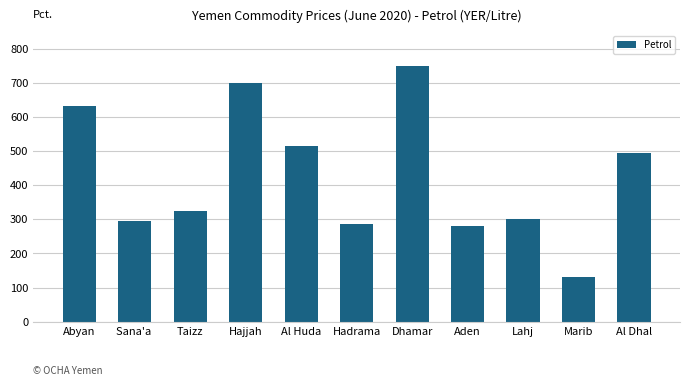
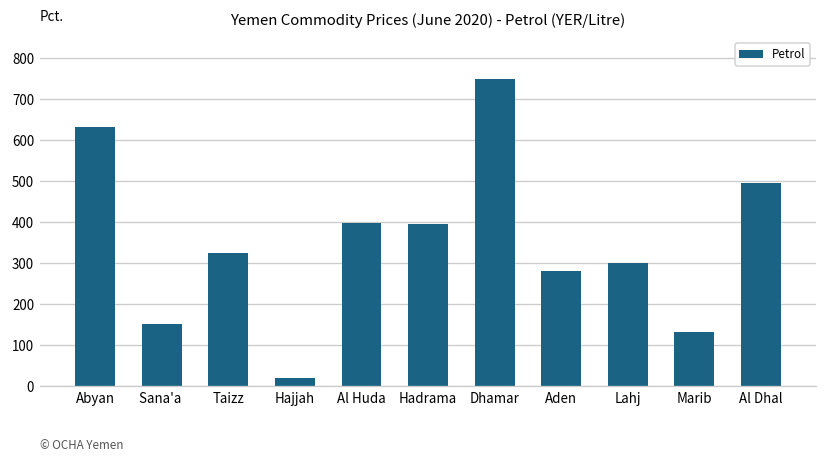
  {
    "Abyan": 630,
-   "Sana'a": 300,
+   "Sana'a": 150,
    "Taizz": 330,
-   "Hajjah": 700,
-   "Al Huda": 520,
-   "Hadrama": 290,
+   "Hajjah": 20,
+   "Al Huda": 400,
+   "Hadrama": 400,
    "Dhamar": 750,
    "Aden": 280,
    "Lahj": 300,
    "Marib": 130,
    "Al Dhal": 490
  }
